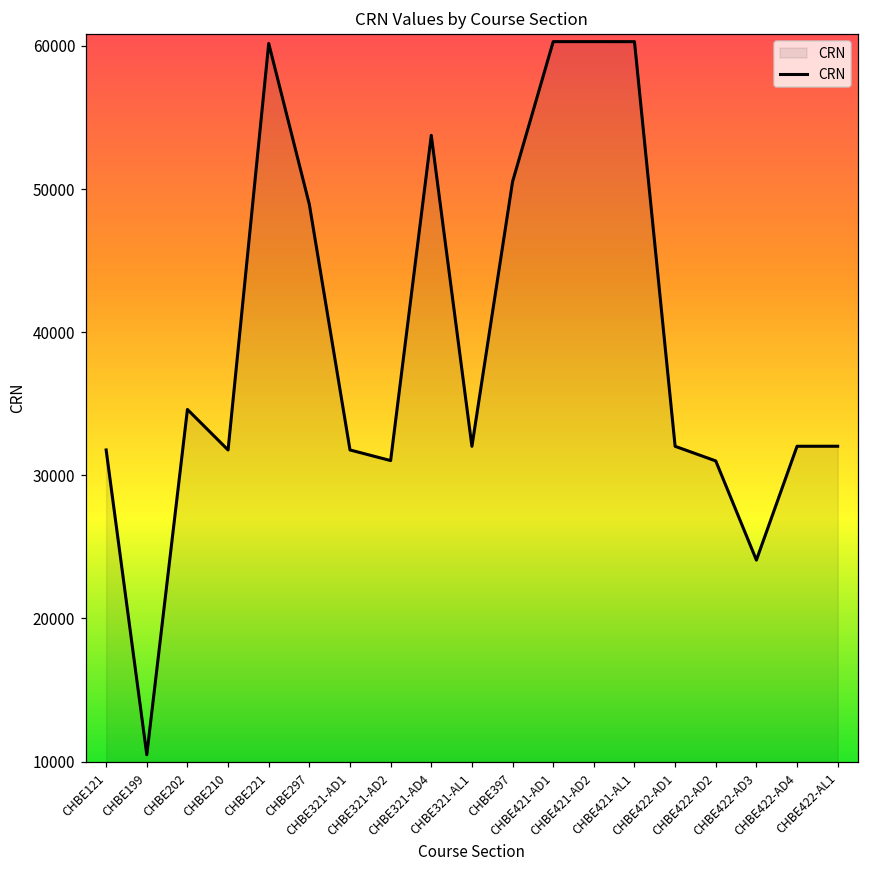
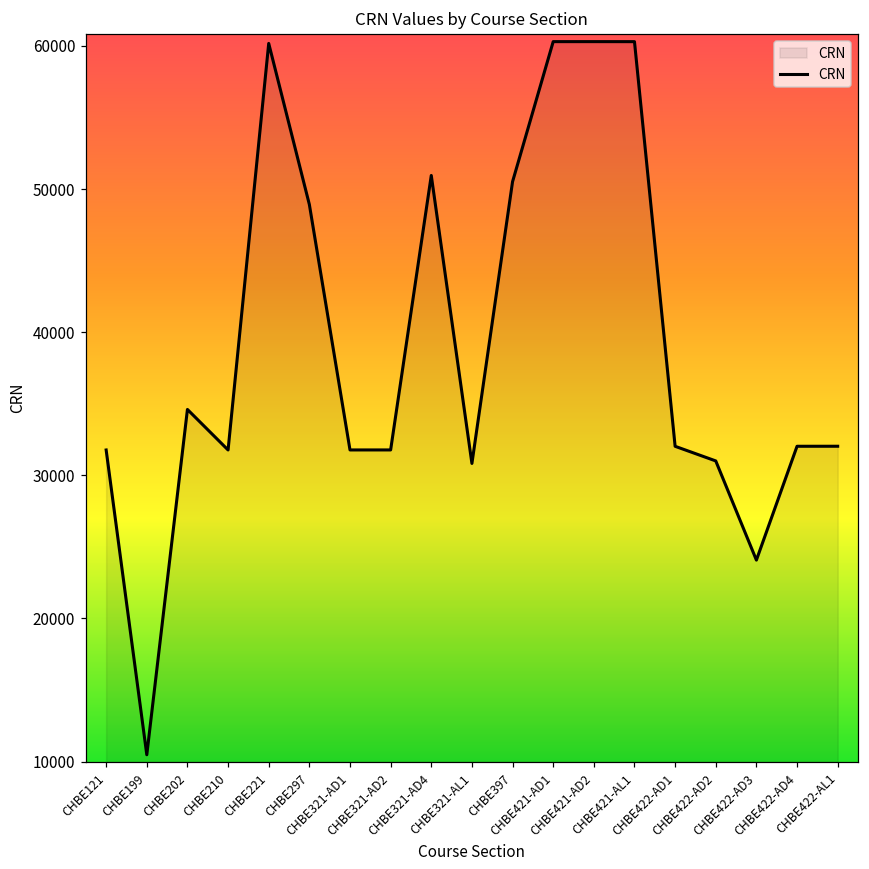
  {
    "CHBE121": 31800,
    "CHBE199": 10500,
    "CHBE202": 34600,
    "CHBE210": 31800,
    "CHBE221": 60200,
    "CHBE297": 48900,
    "CHBE321-AD1": 31800,
-   "CHBE321-AD2": 31000,
-   "CHBE321-AD4": 53800,
-   "CHBE321-AL1": 32000,
+   "CHBE321-AD2": 31800,
+   "CHBE321-AD4": 50900,
+   "CHBE321-AL1": 30800,
    "CHBE397": 50500,
    "CHBE421-AD1": 60300,
    "CHBE421-AD2": 60300,
    "CHBE421-AL1": 60300,
    "CHBE422-AD1": 32000,
    "CHBE422-AD2": 31000,
    "CHBE422-AD3": 24100,
    "CHBE422-AD4": 32000,
    "CHBE422-AL1": 32000
  }
